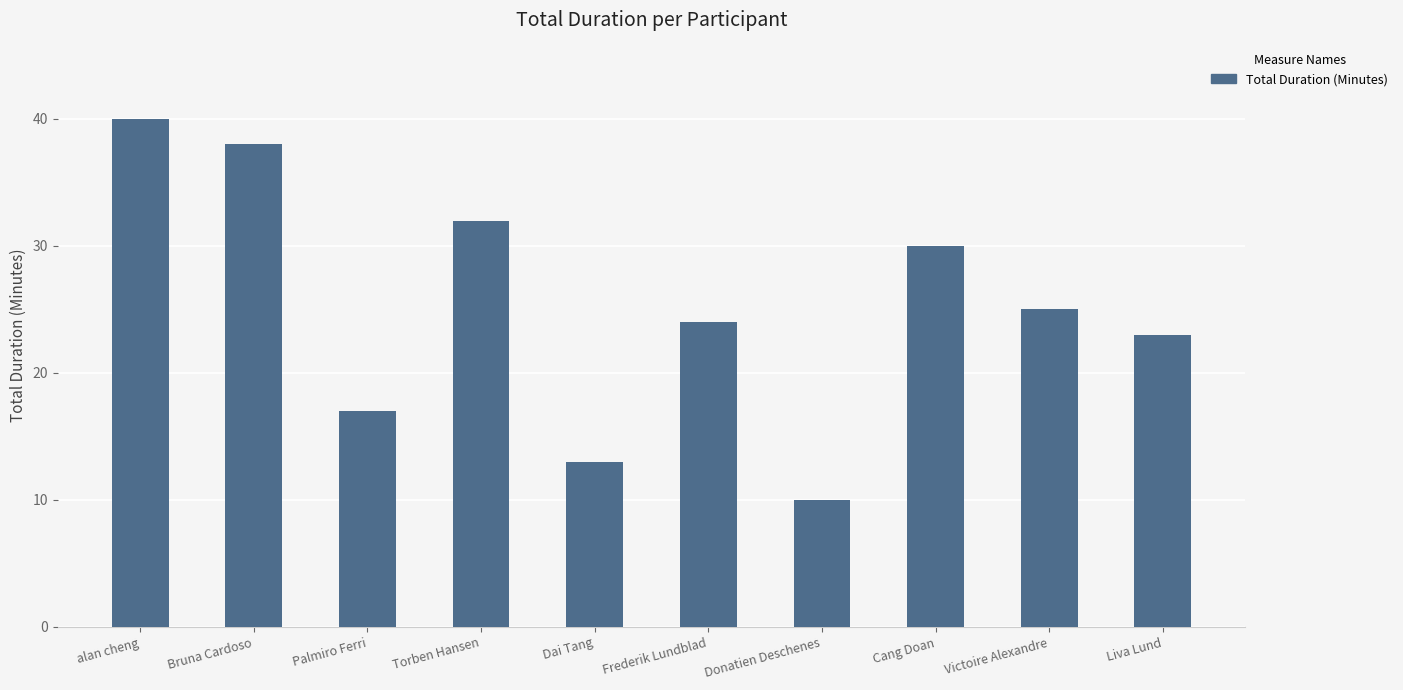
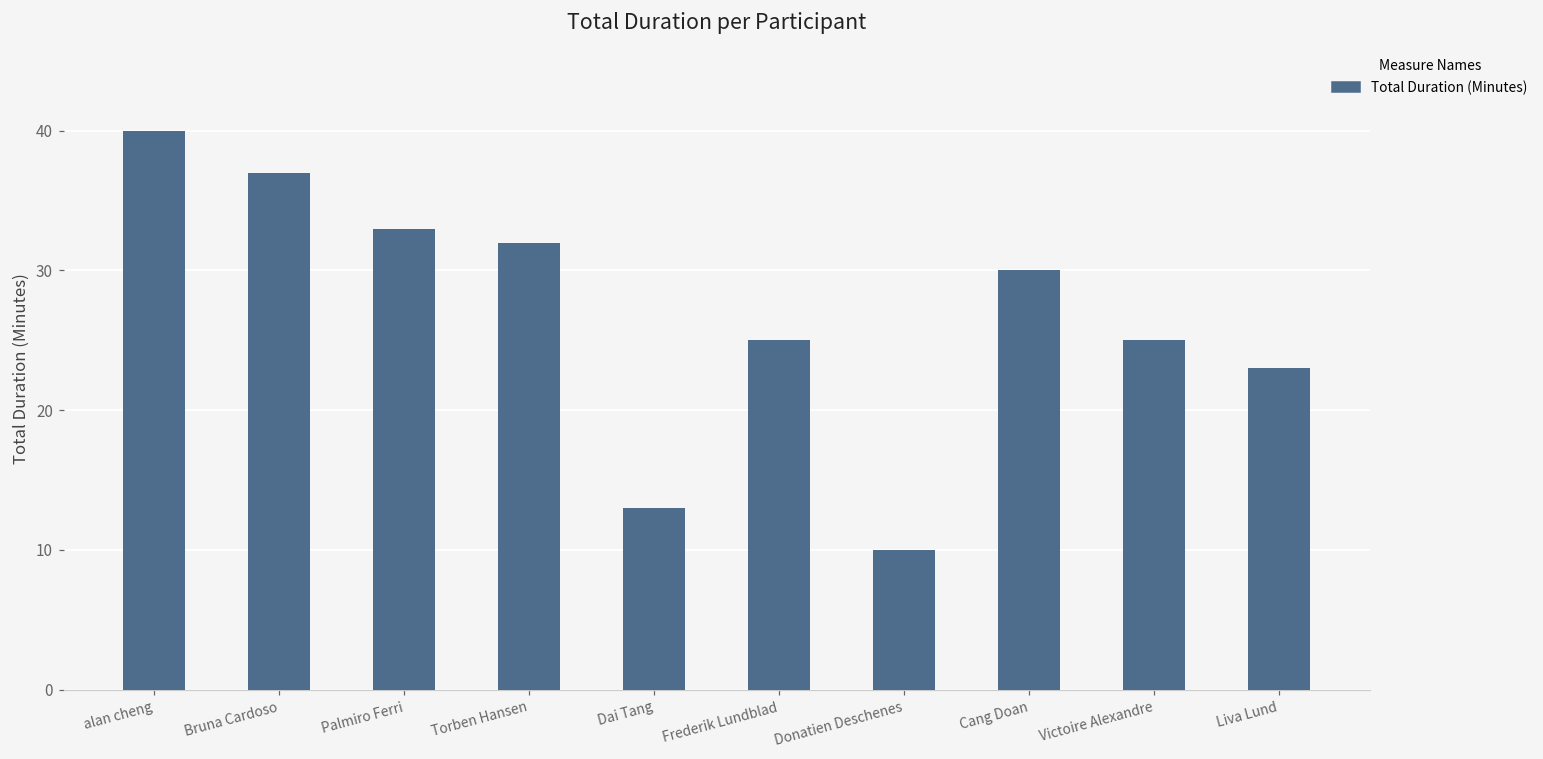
  {
    "alan cheng": 40,
-   "Bruna Cardoso": 38,
-   "Palmiro Ferri": 17,
+   "Bruna Cardoso": 37,
+   "Palmiro Ferri": 33,
    "Torben Hansen": 32,
    "Dai Tang": 13,
-   "Frederik Lundblad": 24,
+   "Frederik Lundblad": 25,
    "Donatien Deschenes": 10,
    "Cang Doan": 30,
    "Victoire Alexandre": 25,
    "Liva Lund": 23
  }
